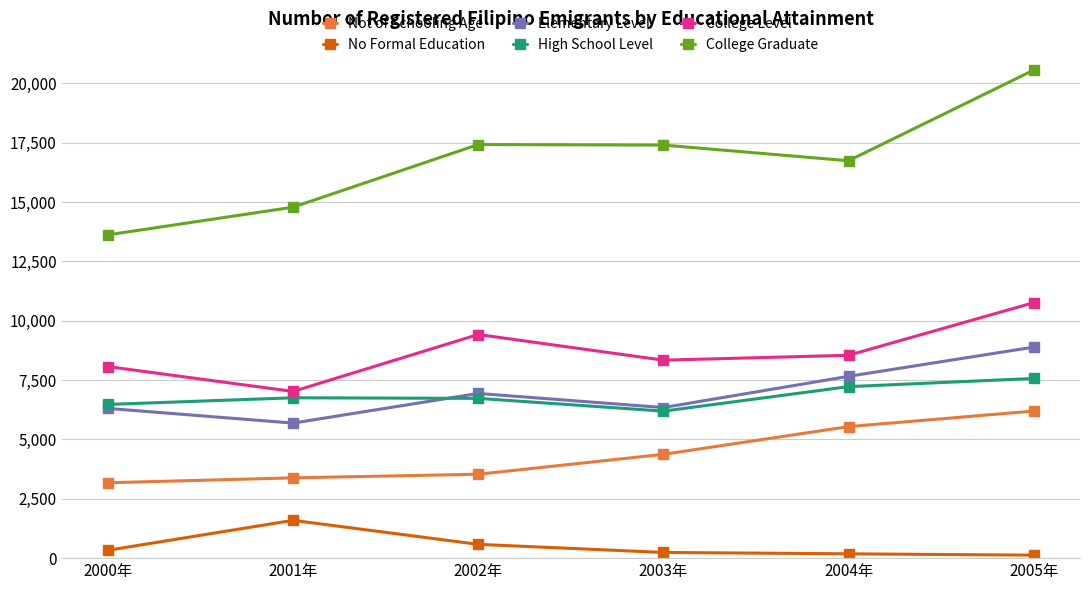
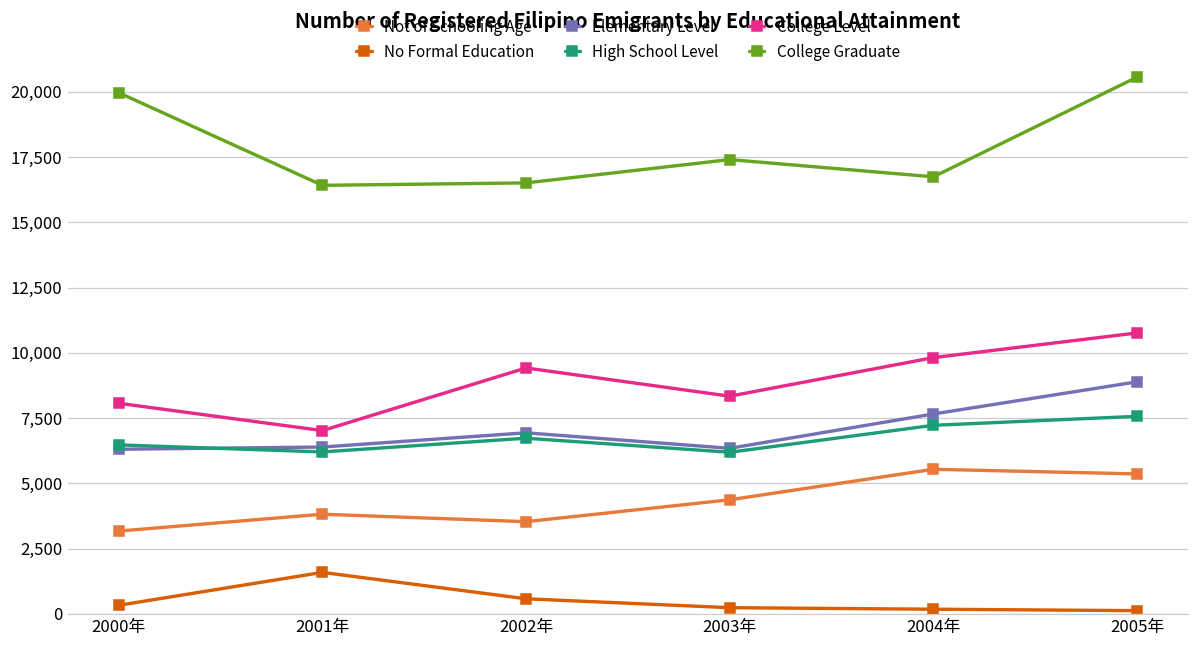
  {
    "Not of Schooling Age": {
      "2000年": "3,200",
-     "2001年": "3,400",
+     "2001年": "3,800",
      "2002年": "3,500",
      "2003年": "4,400",
      "2004年": "5,500",
-     "2005年": "6,200"
+     "2005年": "5,400"
    },
    "No Formal Education": {
      "2000年": "300",
      "2001年": "1,600",
      "2002年": "600",
      "2003年": "200",
      "2004年": "200",
      "2005年": "100"
    },
    "Elementary Level": {
      "2000年": "6,300",
-     "2001年": "5,700",
+     "2001年": "6,400",
      "2002年": "6,900",
      "2003年": "6,300",
      "2004年": "7,700",
      "2005年": "8,900"
    },
    "High School Level": {
      "2000年": "6,500",
-     "2001年": "6,800",
+     "2001年": "6,200",
      "2002年": "6,700",
      "2003年": "6,200",
      "2004年": "7,200",
      "2005年": "7,600"
    },
    "College Level": {
      "2000年": "8,100",
      "2001年": "7,000",
      "2002年": "9,400",
      "2003年": "8,300",
-     "2004年": "8,500",
+     "2004年": "9,800",
      "2005年": "10,800"
    },
    "College Graduate": {
-     "2000年": "13,600",
-     "2001年": "14,800",
-     "2002年": "17,400",
+     "2000年": "20,000",
+     "2001年": "16,400",
+     "2002年": "16,500",
      "2003年": "17,400",
      "2004年": "16,700",
      "2005年": "20,600"
    }
  }
